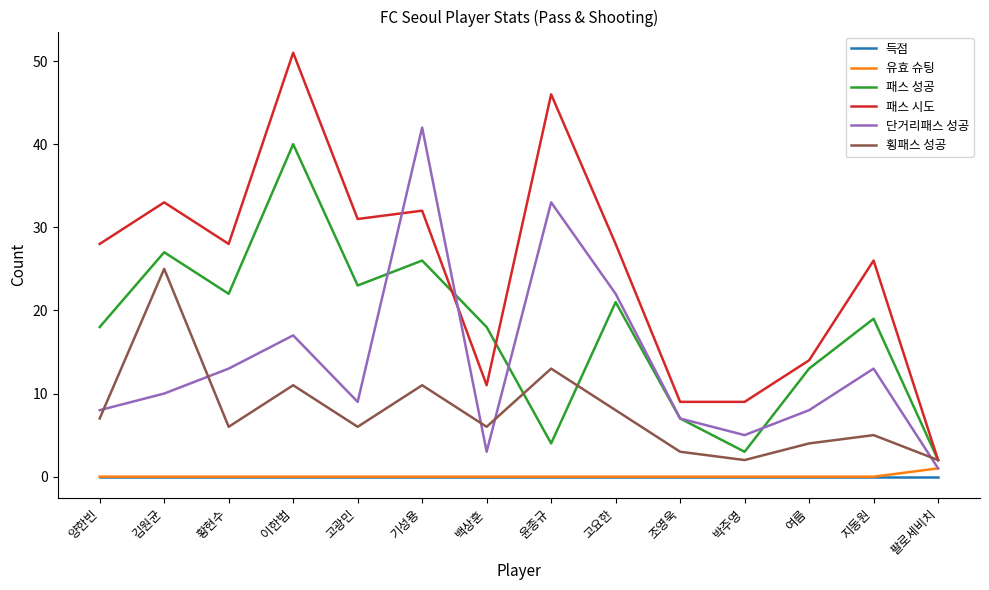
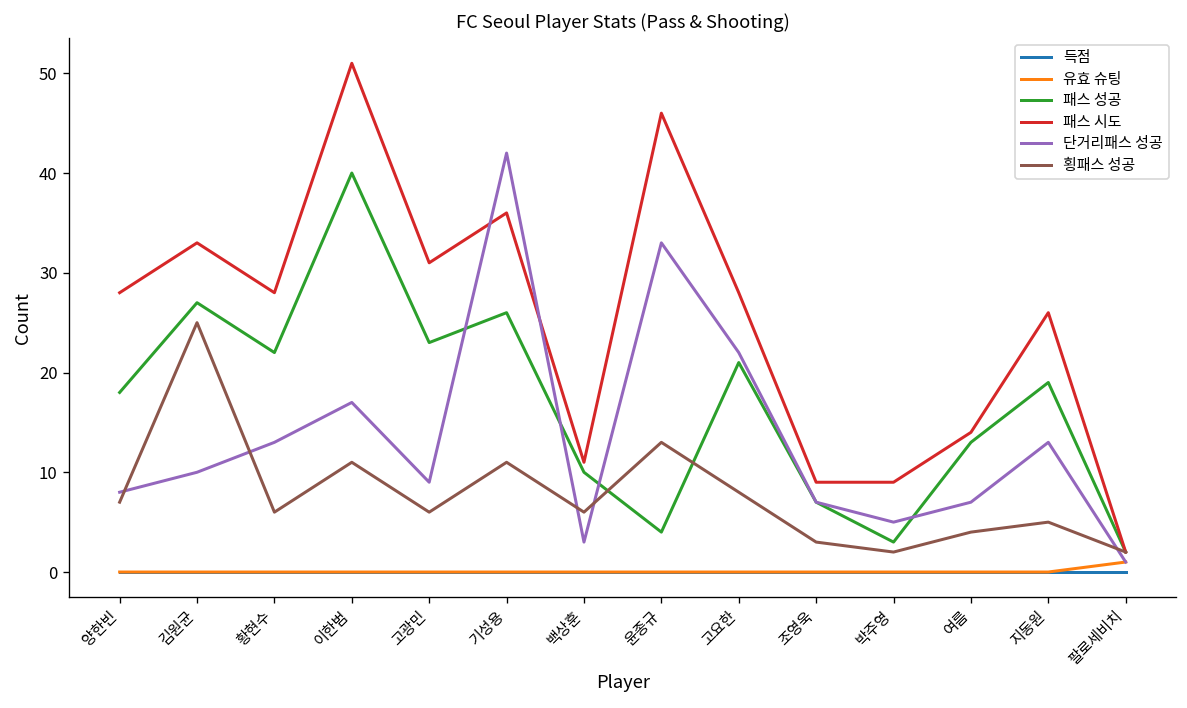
  {
    "득점": {
      "팔로세비치": 0
    },
    "패스 성공": {
      "양한빈": 18,
      "김원균": 27,
      "황현수": 22,
      "이한범": 40,
      "고광민": 23,
      "기성용": 26,
-     "백상훈": 18,
+     "백상훈": 10,
      "윤종규": 4,
      "고요한": 21,
      "박주영": 3,
      "여름": 13,
      "지동원": 19
    },
    "패스 시도": {
      "양한빈": 28,
      "김원균": 33,
      "황현수": 28,
      "이한범": 51,
      "고광민": 31,
-     "기성용": 32,
+     "기성용": 36,
      "백상훈": 11,
      "윤종규": 46,
      "고요한": 28,
      "조영욱": 9,
      "박주영": 9,
      "여름": 14,
      "지동원": 26
    },
    "단거리패스 성공": {
      "양한빈": 8,
      "김원균": 10,
      "황현수": 13,
      "이한범": 17,
      "고광민": 9,
      "기성용": 42,
      "백상훈": 3,
      "윤종규": 33,
      "고요한": 22,
      "박주영": 5,
-     "여름": 8,
+     "여름": 7,
      "지동원": 13
    },
    "횡패스 성공": {
      "양한빈": 7,
      "김원균": 25,
      "황현수": 6,
      "이한범": 11,
      "고광민": 6,
      "기성용": 11,
      "백상훈": 6,
      "윤종규": 13,
      "고요한": 8,
      "조영욱": 3,
      "박주영": 2,
      "여름": 4,
      "지동원": 5
    }
  }
